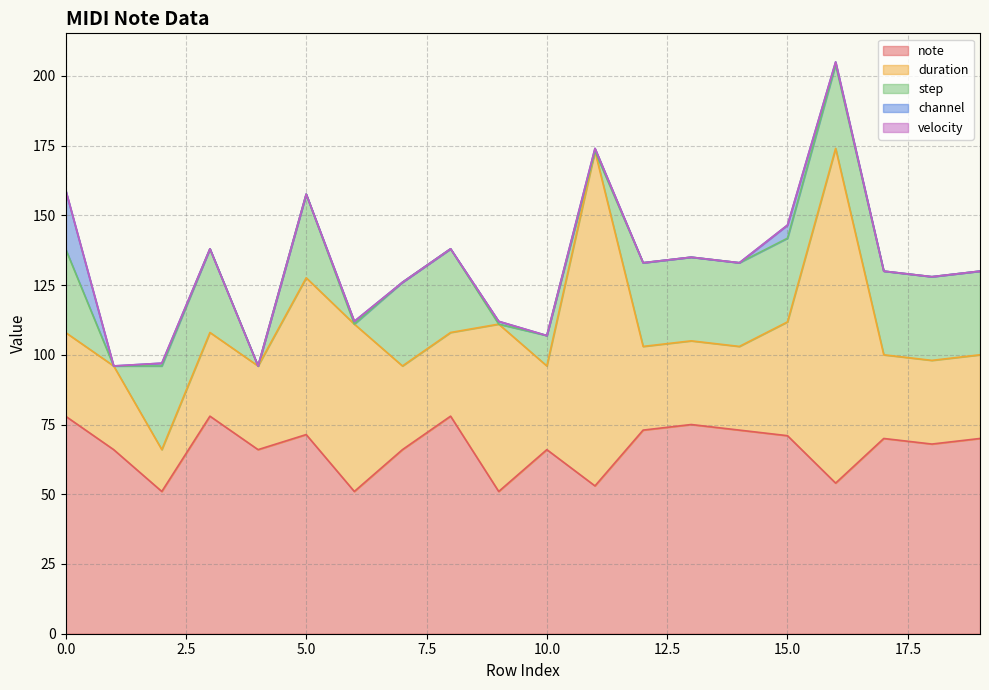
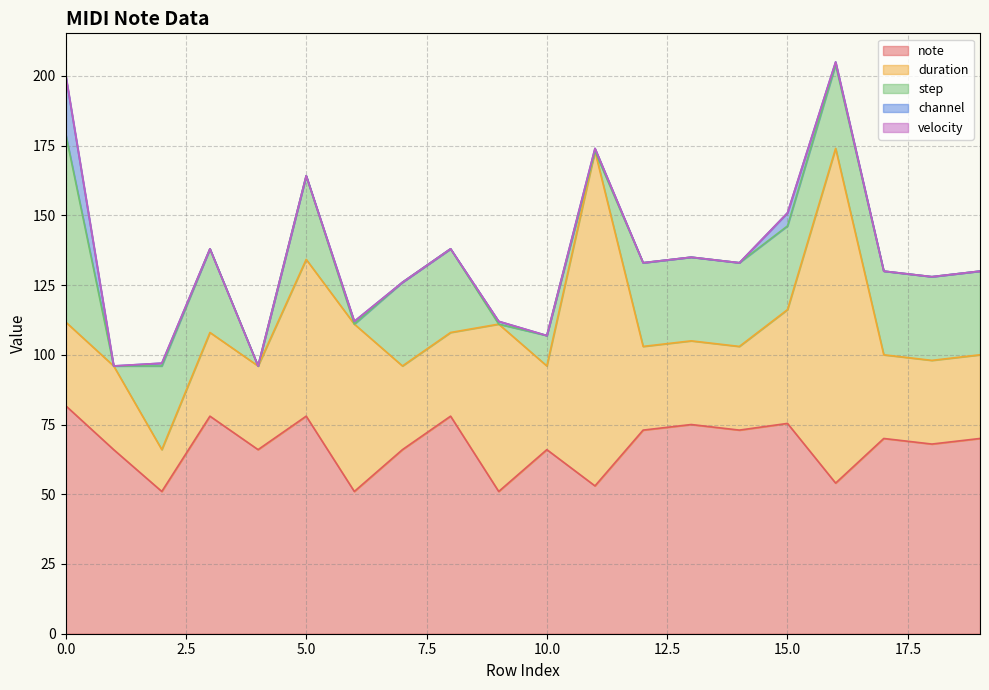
  {
    "note": {
-     "0.0": 78,
-     "5.0": 71,
+     "0.0": 82,
+     "5.0": 78,
      "10.0": 66,
-     "15.0": 71
+     "15.0": 75
    },
    "duration": {
      "0.0": 30,
      "5.0": 56,
      "10.0": 30,
      "15.0": 41
    },
    "step": {
-     "0.0": 30,
+     "0.0": 68,
      "15.0": 30
    }
  }
